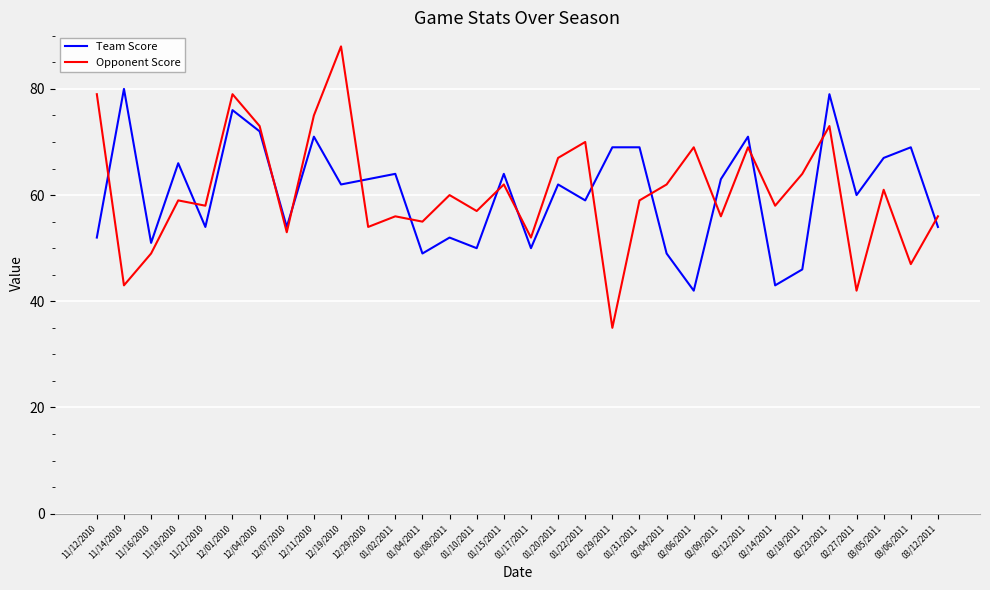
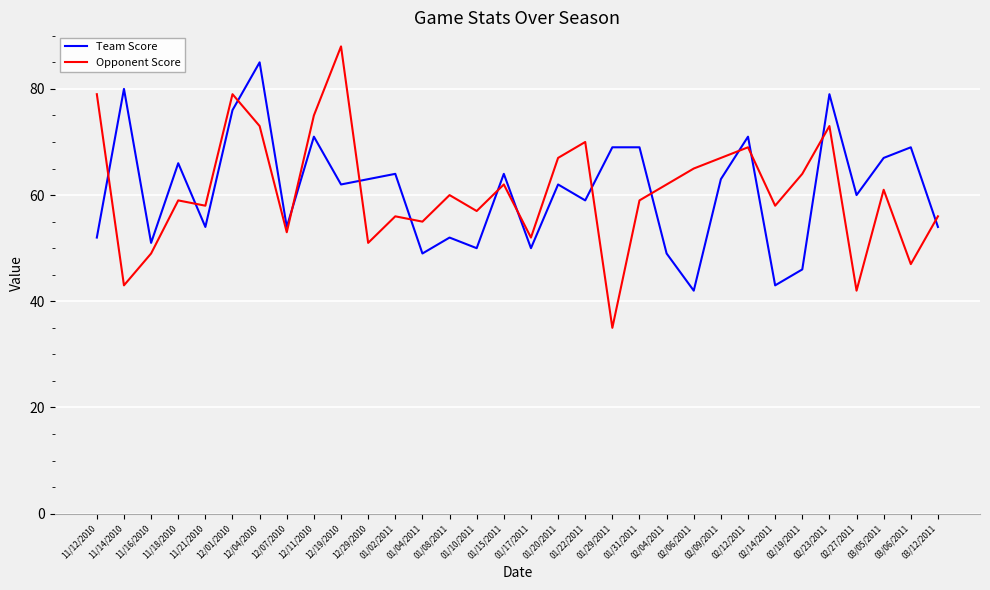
  {
    "Team Score": {
      "11/12/2010": 52,
      "11/14/2010": 80,
      "11/16/2010": 51,
      "11/18/2010": 66,
      "11/21/2010": 54,
      "12/01/2010": 76,
-     "12/04/2010": 72,
+     "12/04/2010": 85,
      "12/07/2010": 54,
      "12/11/2010": 71,
      "12/19/2010": 62,
      "12/29/2010": 63,
      "01/02/2011": 64,
      "01/04/2011": 49,
      "01/08/2011": 52,
      "01/10/2011": 50,
      "01/15/2011": 64,
      "01/17/2011": 50,
      "01/20/2011": 62,
      "01/22/2011": 59,
      "01/29/2011": 69,
      "01/31/2011": 69,
      "02/04/2011": 49,
      "02/06/2011": 42,
      "02/09/2011": 63,
      "02/12/2011": 71,
      "02/14/2011": 43,
      "02/19/2011": 46,
      "02/23/2011": 79,
      "02/27/2011": 60,
      "03/05/2011": 67,
      "03/06/2011": 69,
      "03/12/2011": 54
    },
    "Opponent Score": {
      "11/12/2010": 79,
      "11/14/2010": 43,
      "11/16/2010": 49,
      "11/18/2010": 59,
      "11/21/2010": 58,
      "12/01/2010": 79,
      "12/04/2010": 73,
      "12/07/2010": 53,
      "12/11/2010": 75,
      "12/19/2010": 88,
-     "12/29/2010": 54,
+     "12/29/2010": 51,
      "01/02/2011": 56,
      "01/04/2011": 55,
      "01/08/2011": 60,
      "01/10/2011": 57,
      "01/15/2011": 62,
      "01/17/2011": 52,
      "01/20/2011": 67,
      "01/22/2011": 70,
      "01/29/2011": 35,
      "01/31/2011": 59,
      "02/04/2011": 62,
-     "02/06/2011": 69,
-     "02/09/2011": 56,
+     "02/06/2011": 65,
+     "02/09/2011": 67,
      "02/12/2011": 69,
      "02/14/2011": 58,
      "02/19/2011": 64,
      "02/23/2011": 73,
      "02/27/2011": 42,
      "03/05/2011": 61,
      "03/06/2011": 47,
      "03/12/2011": 56
    }
  }
